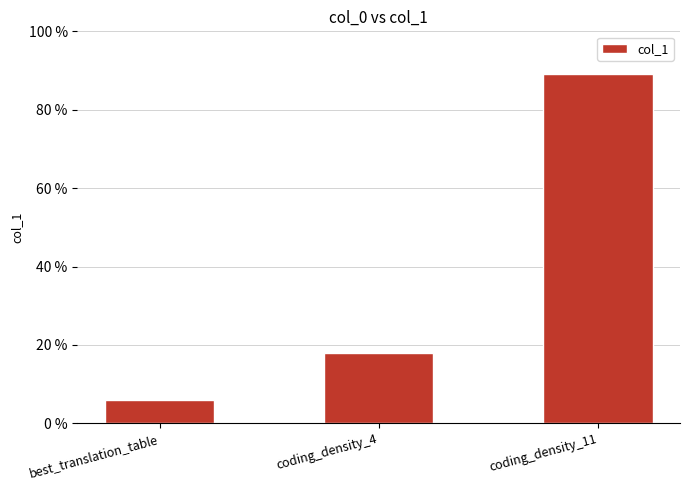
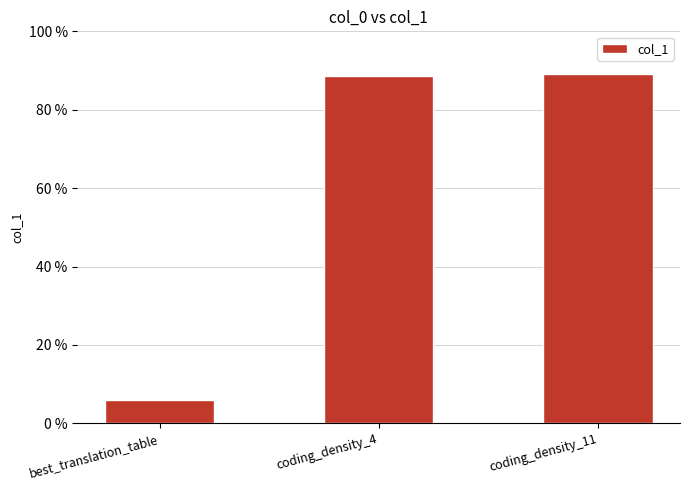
  {
    "best_translation_table": "6 %",
-   "coding_density_4": "18 %",
+   "coding_density_4": "89 %",
    "coding_density_11": "89 %"
  }
